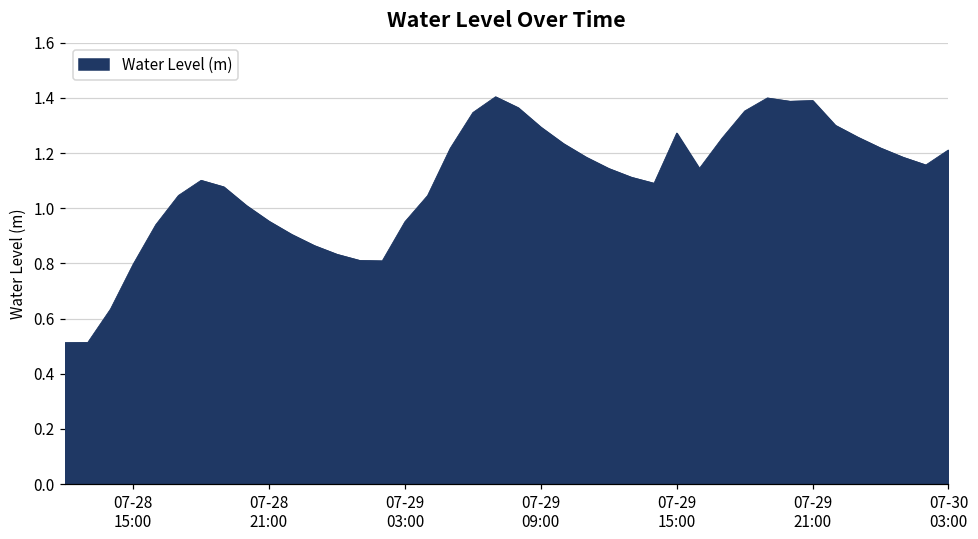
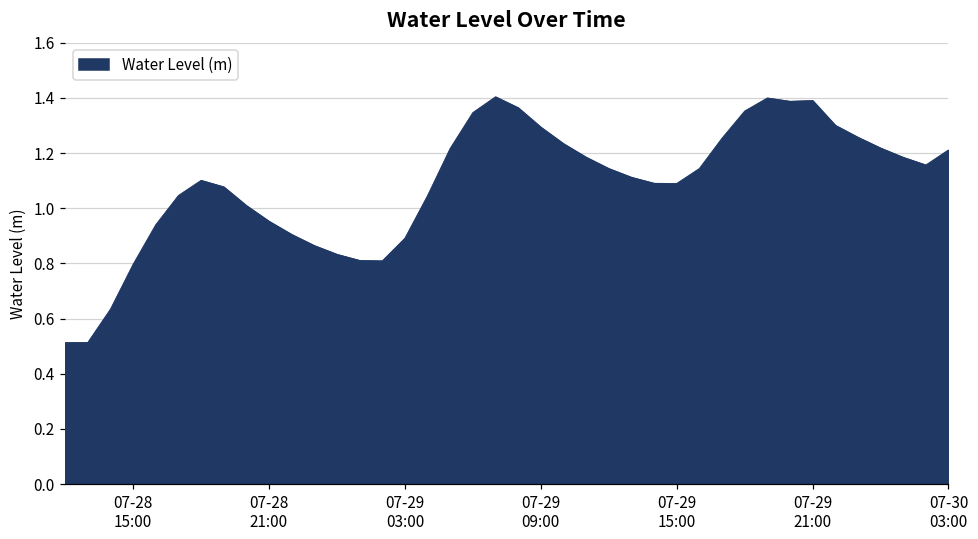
  {
    "07-28 15:00": 0.80,
    "07-28 21:00": 0.95,
-   "07-29 03:00": 0.95,
+   "07-29 03:00": 0.89,
    "07-29 09:00": 1.29,
-   "07-29 15:00": 1.27,
+   "07-29 15:00": 1.09,
    "07-29 21:00": 1.39,
    "07-30 03:00": 1.21
  }
